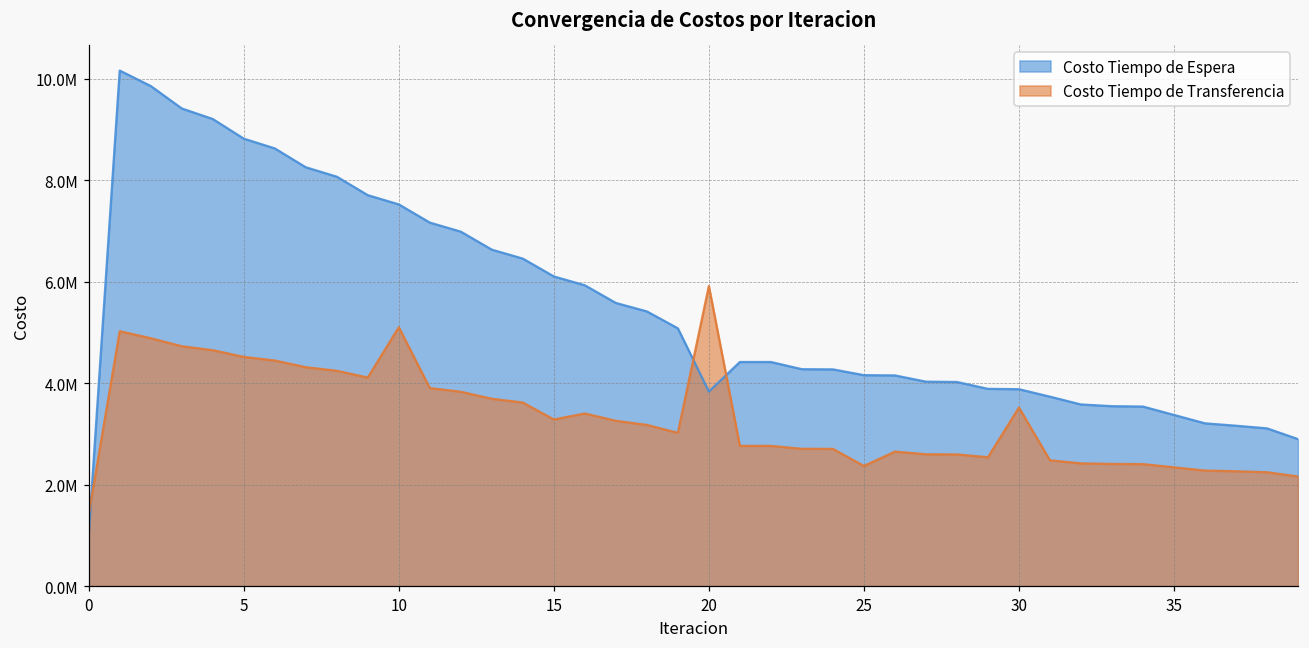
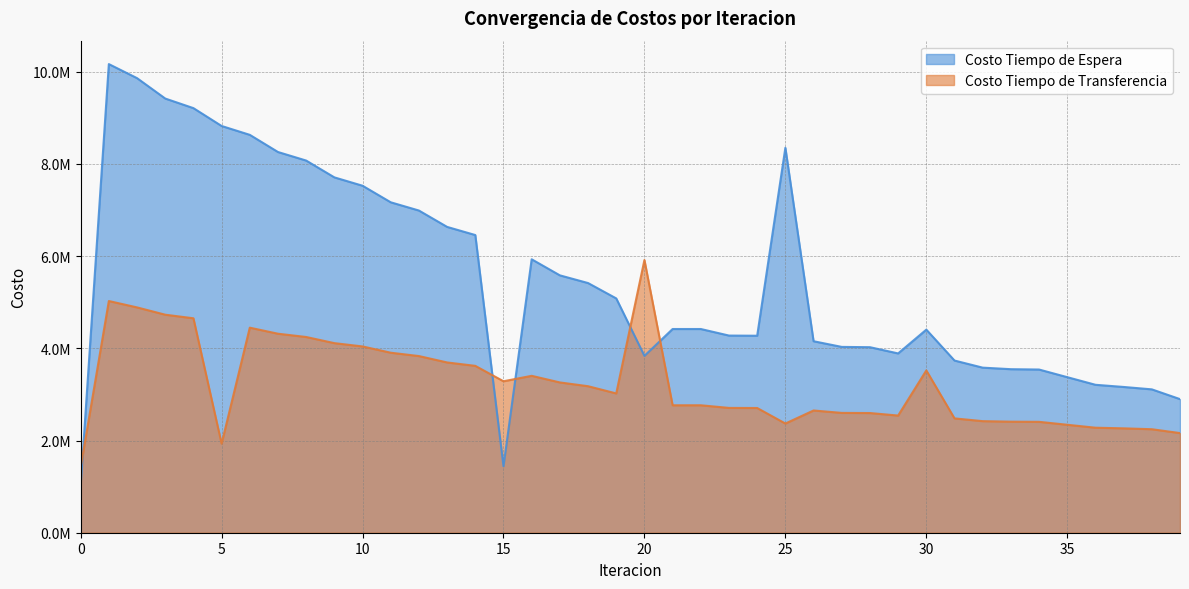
  {
    "Costo Tiempo de Espera": {
      "0": 1000000,
      "5": 8800000,
      "10": 7500000,
-     "15": 6100000,
+     "15": 1400000,
      "20": 3800000,
-     "25": 4200000,
-     "30": 3900000,
+     "25": 8300000,
+     "30": 4400000,
      "35": 3400000
    },
    "Costo Tiempo de Transferencia": {
      "0": 1400000,
-     "5": 4500000,
-     "10": 5100000,
+     "5": 1900000,
+     "10": 4000000,
      "15": 3300000,
      "20": 5900000,
      "25": 2400000,
      "30": 3500000,
      "35": 2300000
    }
  }
